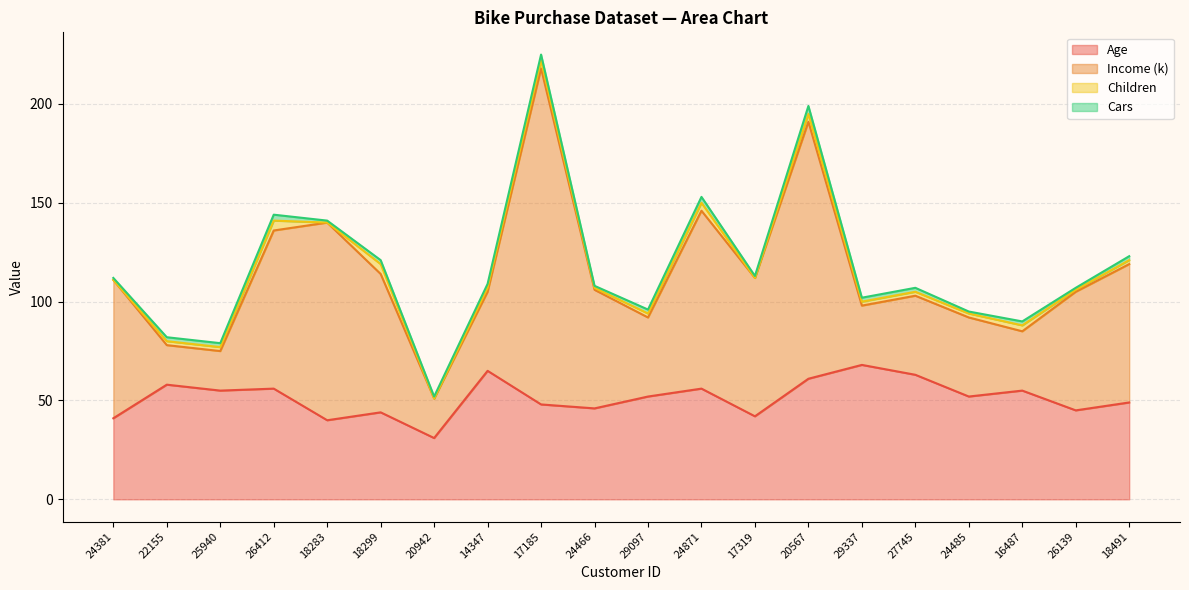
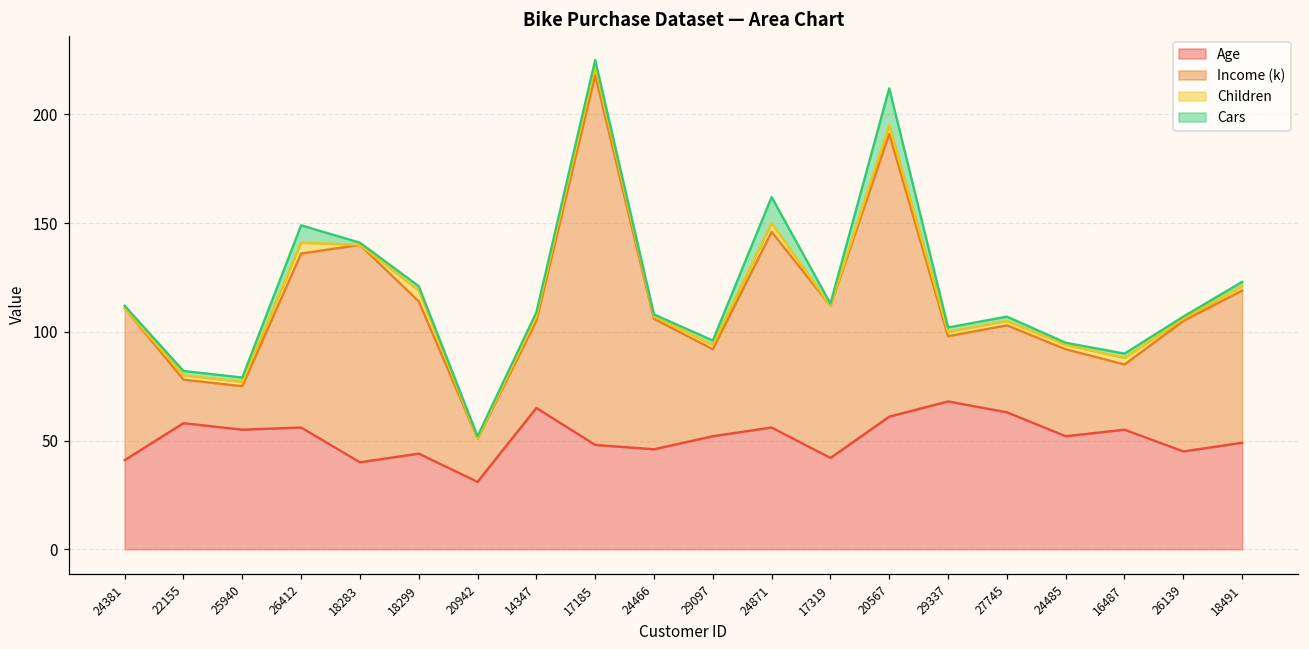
  {
    "Cars": {
      "22155": 2,
      "25940": 2,
-     "26412": 3,
+     "26412": 8,
      "18299": 2,
      "14347": 2,
      "17185": 3,
      "29097": 2,
-     "24871": 3,
-     "20567": 4,
+     "24871": 12,
+     "20567": 17,
      "29337": 2,
      "27745": 2,
      "16487": 2,
      "18491": 2
    }
  }
